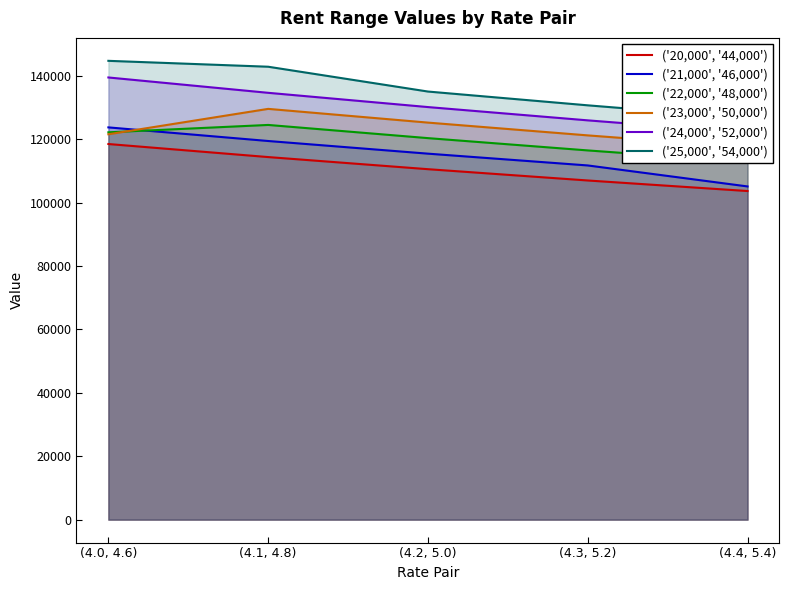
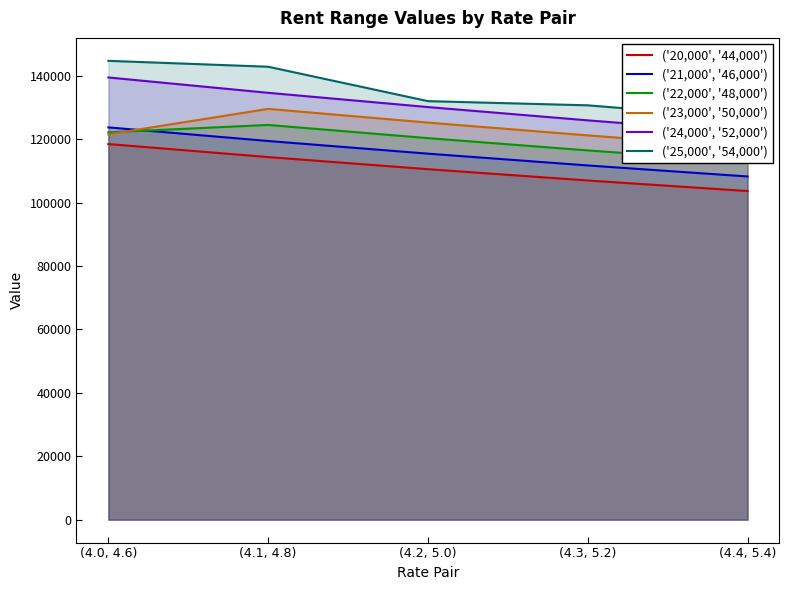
  {
    "('20,000', '44,000')": {
      "(4.0, 4.6)": 118000,
      "(4.1, 4.8)": 114000,
      "(4.2, 5.0)": 111000,
      "(4.3, 5.2)": 107000,
      "(4.4, 5.4)": 104000
    },
    "('21,000', '46,000')": {
      "(4.0, 4.6)": 124000,
      "(4.1, 4.8)": 119000,
      "(4.2, 5.0)": 115000,
      "(4.3, 5.2)": 112000,
-     "(4.4, 5.4)": 105000
+     "(4.4, 5.4)": 108000
    },
    "('22,000', '48,000')": {
      "(4.1, 4.8)": 124000,
      "(4.2, 5.0)": 120000,
      "(4.3, 5.2)": 116000
    },
    "('23,000', '50,000')": {
      "(4.1, 4.8)": 130000,
      "(4.2, 5.0)": 125000,
      "(4.3, 5.2)": 121000
    },
    "('24,000', '52,000')": {
      "(4.0, 4.6)": 139000,
      "(4.1, 4.8)": 135000,
      "(4.2, 5.0)": 130000,
      "(4.3, 5.2)": 126000
    },
    "('25,000', '54,000')": {
      "(4.0, 4.6)": 145000,
      "(4.1, 4.8)": 143000,
-     "(4.2, 5.0)": 135000,
+     "(4.2, 5.0)": 132000,
      "(4.3, 5.2)": 131000
    }
  }
